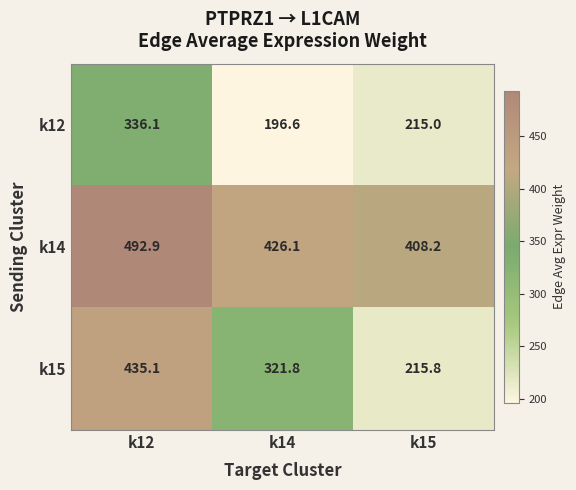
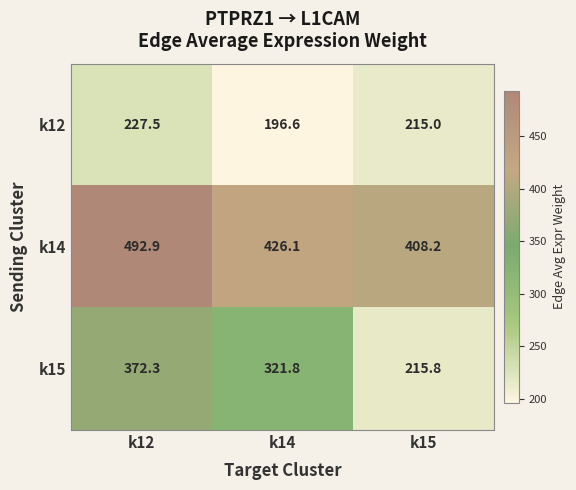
  {
    "k12": {
-     "k12": 336.1,
+     "k12": 227.5,
      "k14": 196.6,
      "k15": 215.0
    },
    "k14": {
      "k12": 492.9,
      "k14": 426.1,
      "k15": 408.2
    },
    "k15": {
-     "k12": 435.1,
+     "k12": 372.3,
      "k14": 321.8,
      "k15": 215.8
    }
  }
